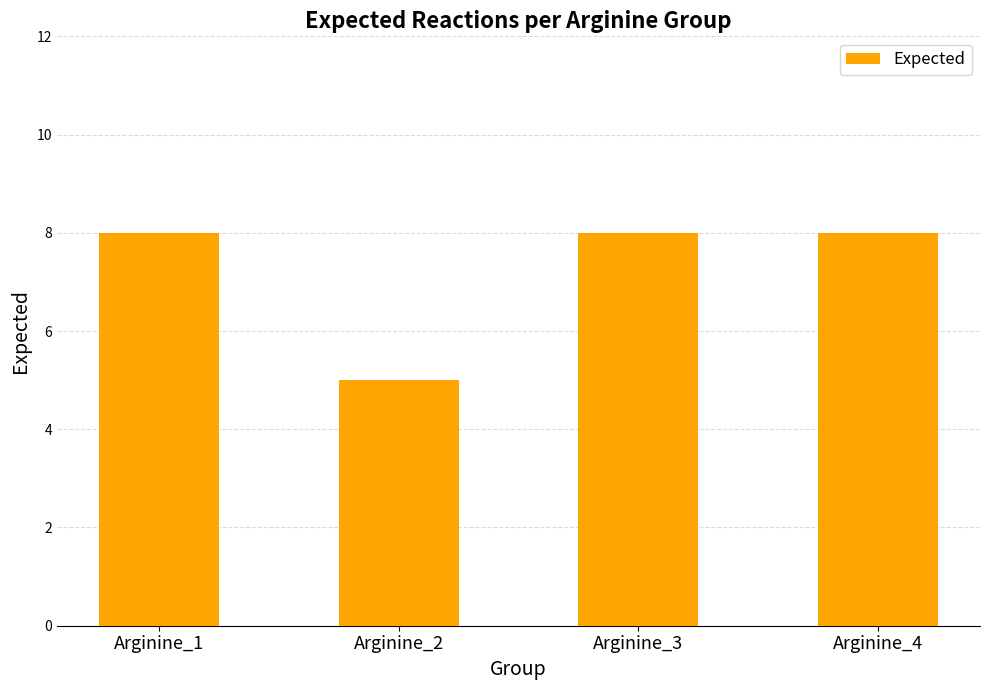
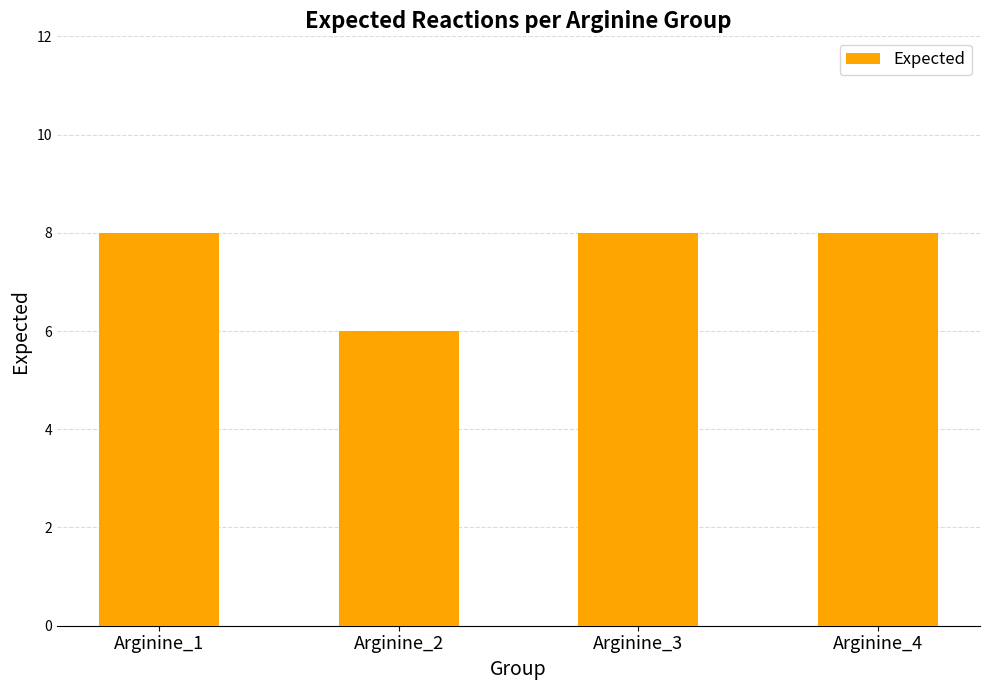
  {
    "Arginine_1": 8,
-   "Arginine_2": 5,
+   "Arginine_2": 6,
    "Arginine_3": 8,
    "Arginine_4": 8
  }
